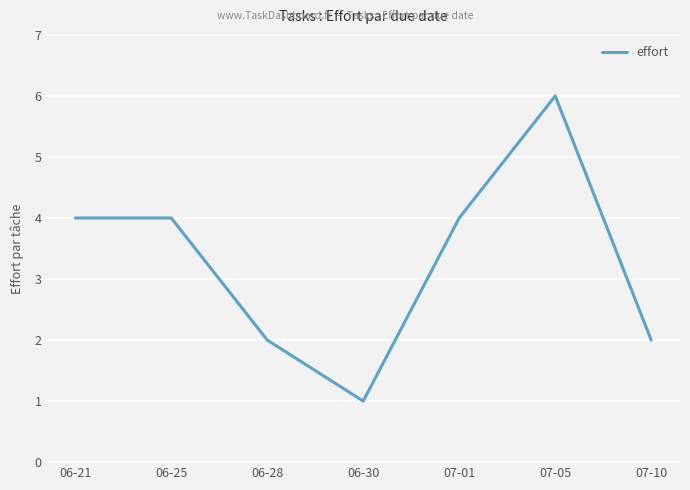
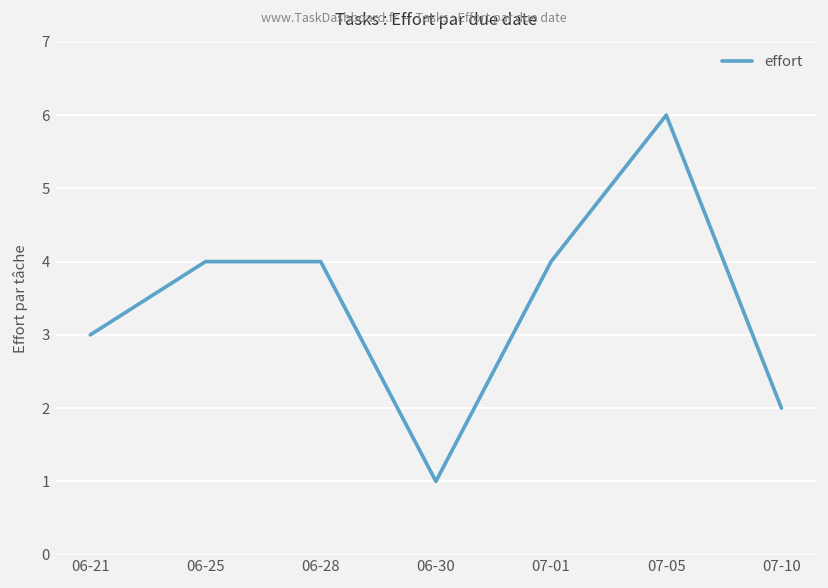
  {
-   "06-21": 4,
+   "06-21": 3,
    "06-25": 4,
-   "06-28": 2,
+   "06-28": 4,
    "06-30": 1,
    "07-01": 4,
    "07-05": 6,
    "07-10": 2
  }
